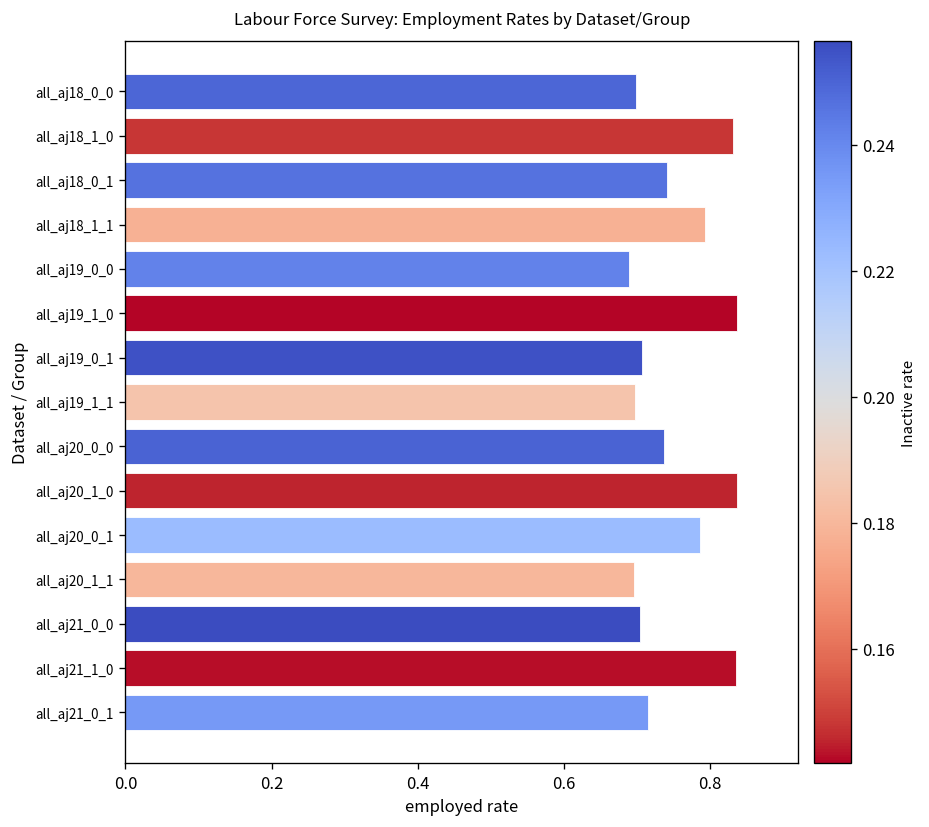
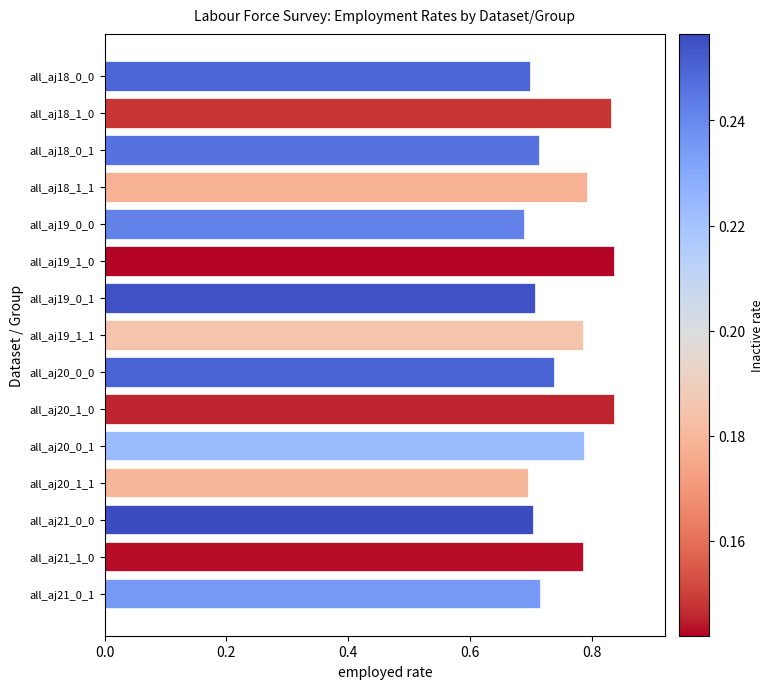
  {
    "all_aj18_0_0": 0.70,
    "all_aj18_1_0": 0.83,
-   "all_aj18_0_1": 0.74,
+   "all_aj18_0_1": 0.71,
    "all_aj18_1_1": 0.79,
    "all_aj19_0_0": 0.69,
    "all_aj19_1_0": 0.84,
    "all_aj19_0_1": 0.71,
-   "all_aj19_1_1": 0.70,
+   "all_aj19_1_1": 0.79,
    "all_aj20_0_0": 0.74,
    "all_aj20_1_0": 0.84,
    "all_aj20_0_1": 0.79,
    "all_aj20_1_1": 0.70,
    "all_aj21_0_0": 0.70,
-   "all_aj21_1_0": 0.84,
+   "all_aj21_1_0": 0.79,
    "all_aj21_0_1": 0.72
  }
